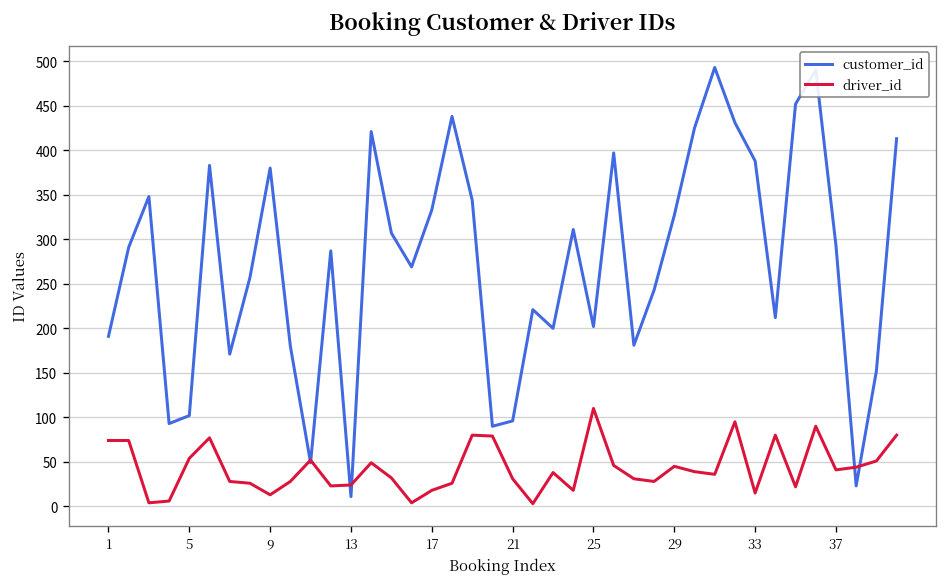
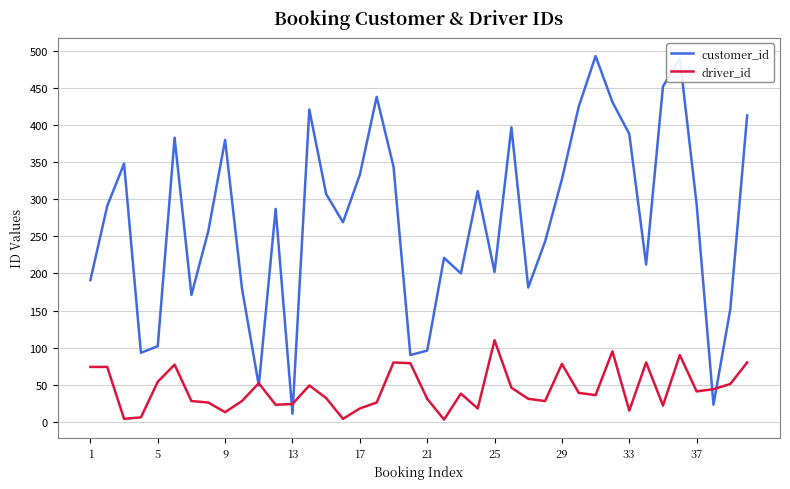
  {
    "customer_id": {
      "1": 190,
      "5": 100,
      "9": 380,
      "13": 10,
      "17": 330,
      "21": 100,
      "25": 200,
      "29": 330,
      "33": 390,
      "37": 290
    },
    "driver_id": {
      "1": 70,
      "5": 50,
      "9": 10,
      "13": 20,
      "17": 20,
      "21": 30,
      "25": 110,
-     "29": 50,
+     "29": 80,
      "33": 20,
      "37": 40
    }
  }
